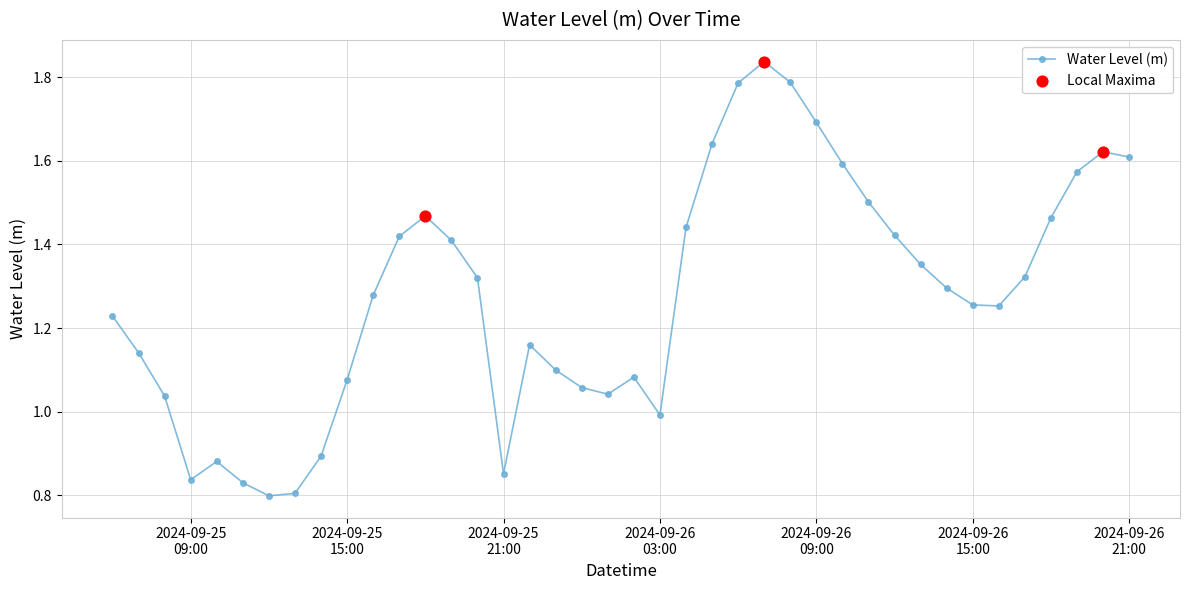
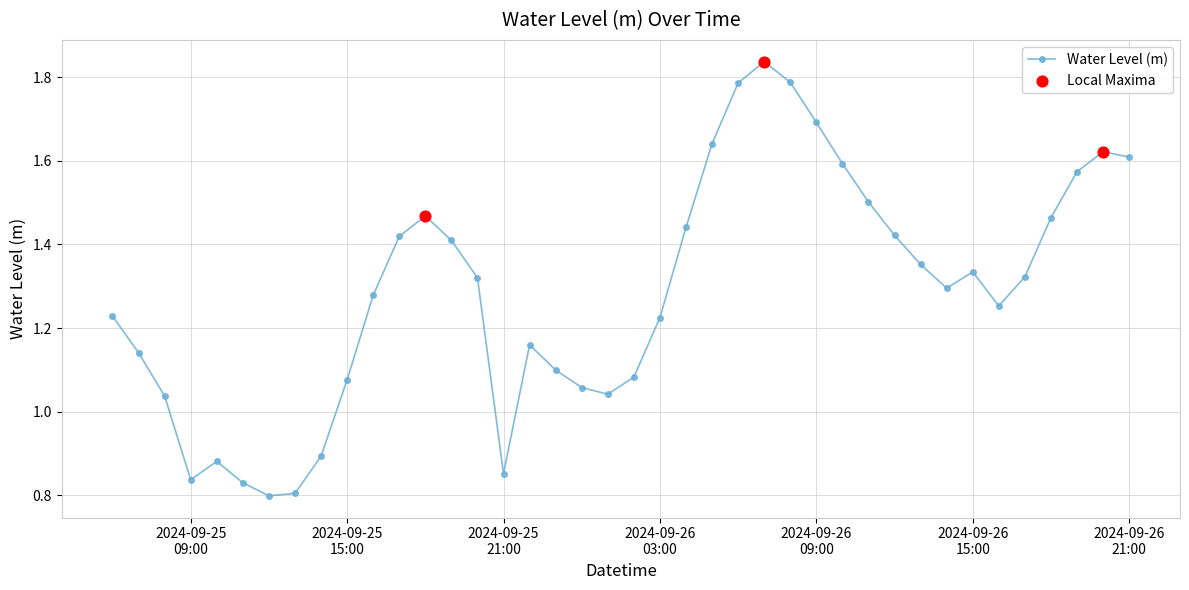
  {
    "Water Level (m)": {
      "2024-09-25 09:00": 0.84,
      "2024-09-25 15:00": 1.08,
      "2024-09-25 21:00": 0.85,
-     "2024-09-26 03:00": 0.99,
+     "2024-09-26 03:00": 1.23,
      "2024-09-26 09:00": 1.69,
-     "2024-09-26 15:00": 1.26,
+     "2024-09-26 15:00": 1.33,
      "2024-09-26 21:00": 1.61
    }
  }
